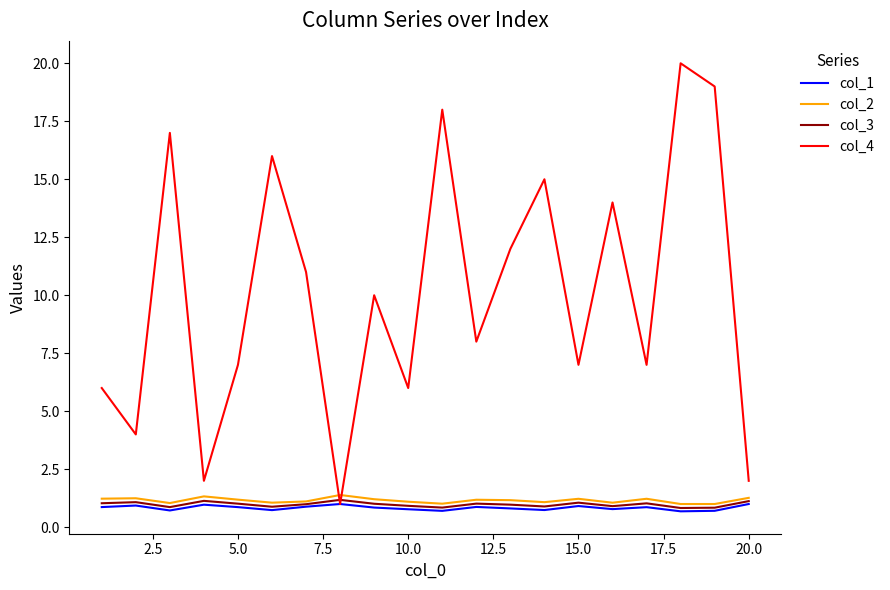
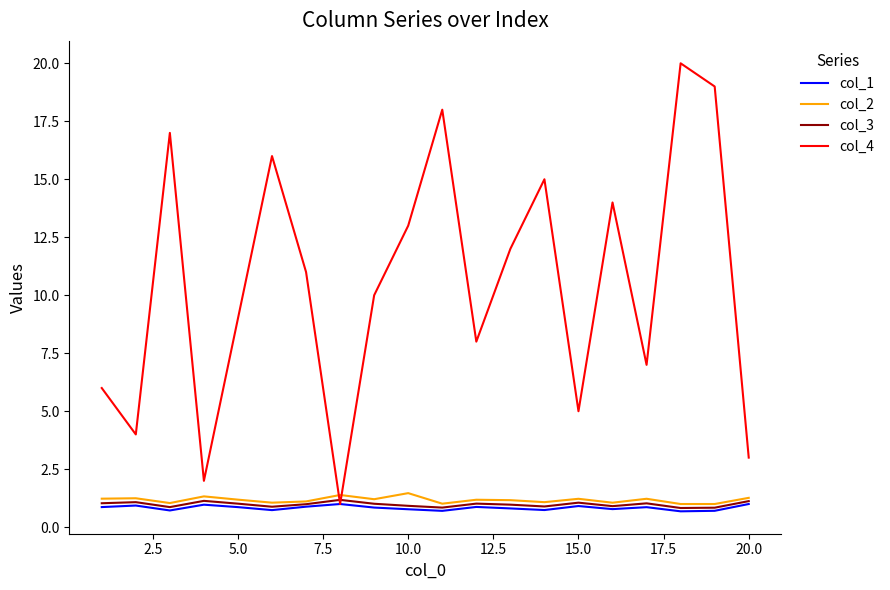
  {
    "col_1": {
      "5.0": 0.9,
      "10.0": 0.8,
      "15.0": 0.9,
      "20.0": 1.0
    },
    "col_2": {
      "5.0": 1.2,
-     "10.0": 1.1,
+     "10.0": 1.5,
      "15.0": 1.2,
      "20.0": 1.3
    },
    "col_3": {
      "5.0": 1.0,
      "10.0": 0.9,
      "15.0": 1.1,
      "20.0": 1.1
    },
    "col_4": {
-     "5.0": 7,
-     "10.0": 6,
-     "15.0": 7,
-     "20.0": 2
+     "5.0": 9,
+     "10.0": 13,
+     "15.0": 5,
+     "20.0": 3
    }
  }
